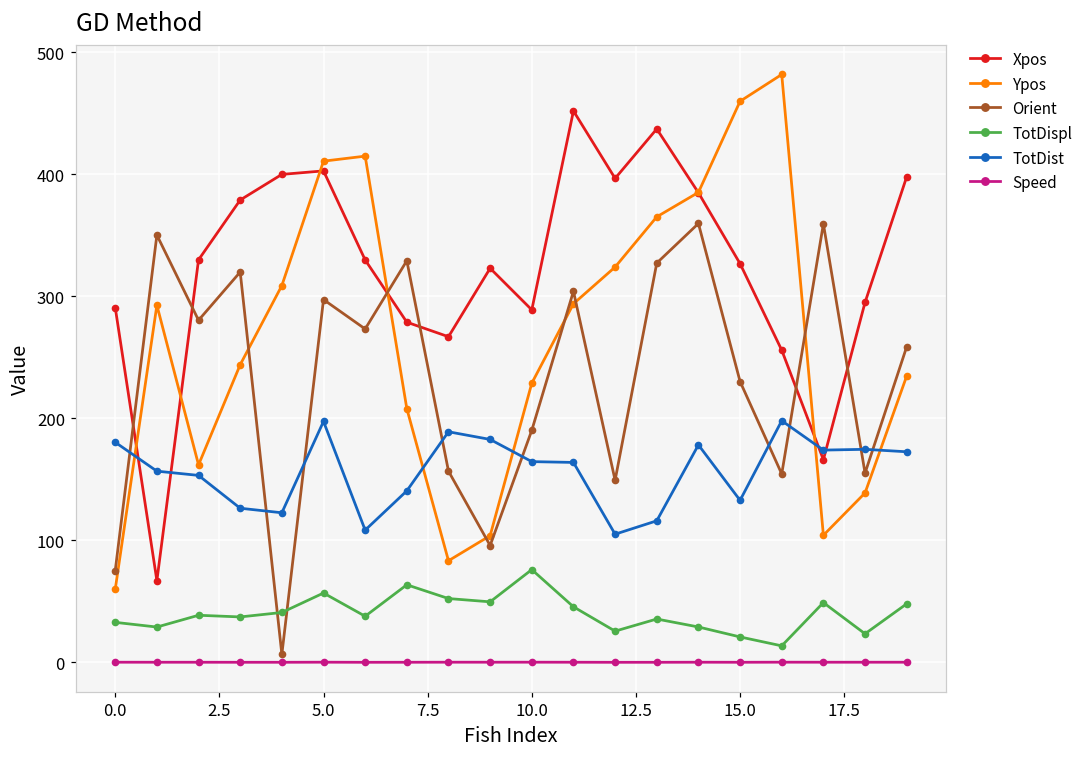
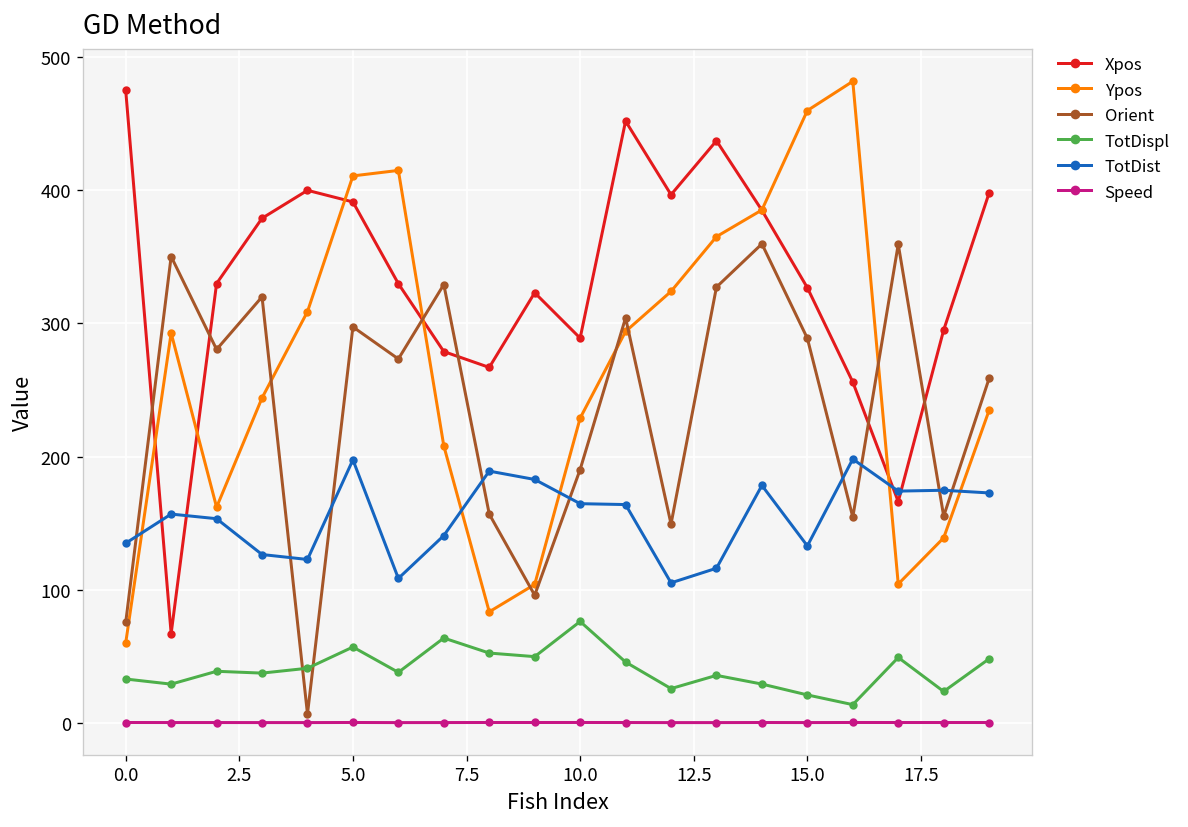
  {
    "Xpos": {
-     "0.0": 291,
-     "5.0": 403,
+     "0.0": 475,
+     "5.0": 391,
      "10.0": 289,
      "15.0": 327
    },
    "Ypos": {
      "0.0": 60,
      "5.0": 411,
      "10.0": 229,
      "15.0": 460
    },
    "Orient": {
      "0.0": 75,
      "5.0": 297,
      "10.0": 190,
-     "15.0": 230
+     "15.0": 289
    },
    "TotDispl": {
      "0.0": 33,
      "5.0": 57,
      "10.0": 76,
      "15.0": 21
    },
    "TotDist": {
-     "0.0": 180,
+     "0.0": 135,
      "5.0": 198,
      "10.0": 165,
      "15.0": 133
    },
    "Speed": {
      "0.0": 0,
      "5.0": 0,
      "10.0": 0,
      "15.0": 0
    }
  }
